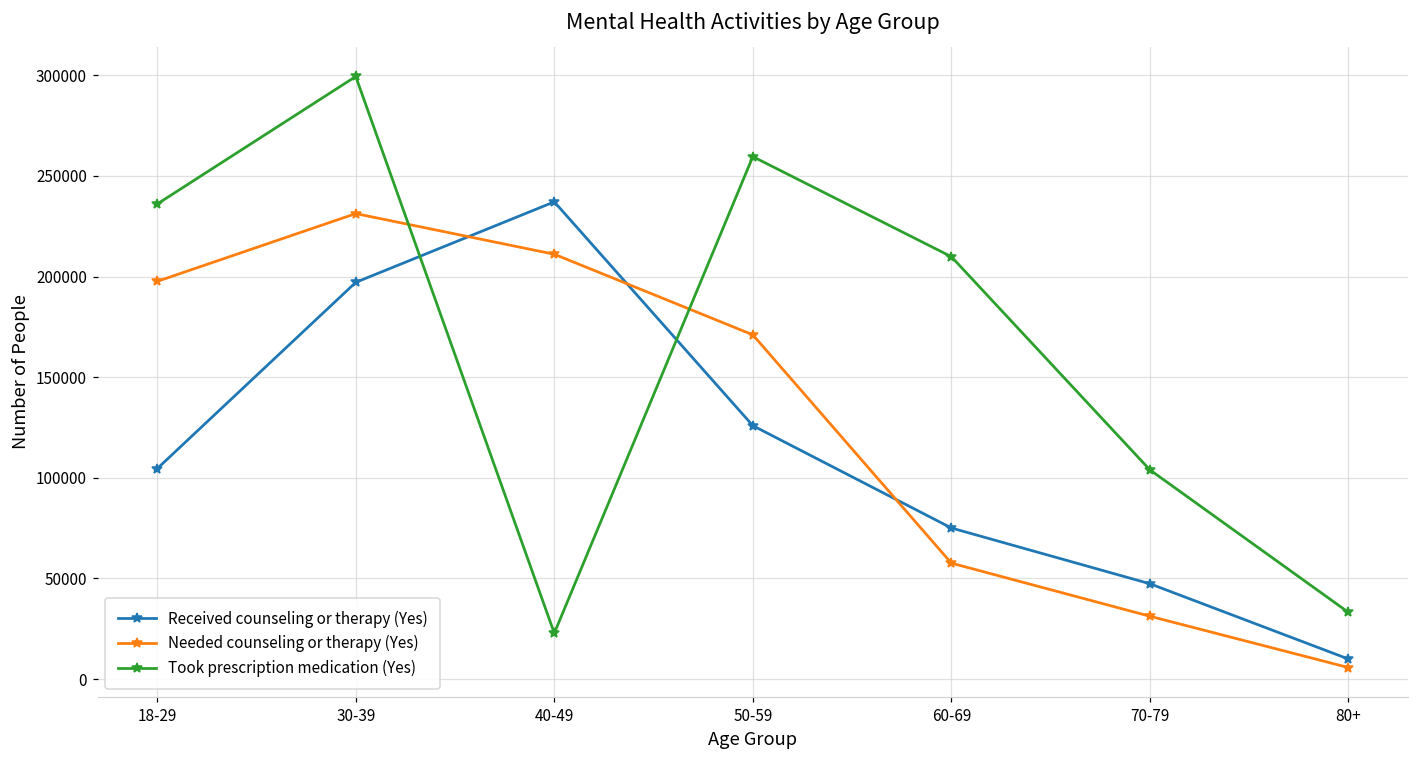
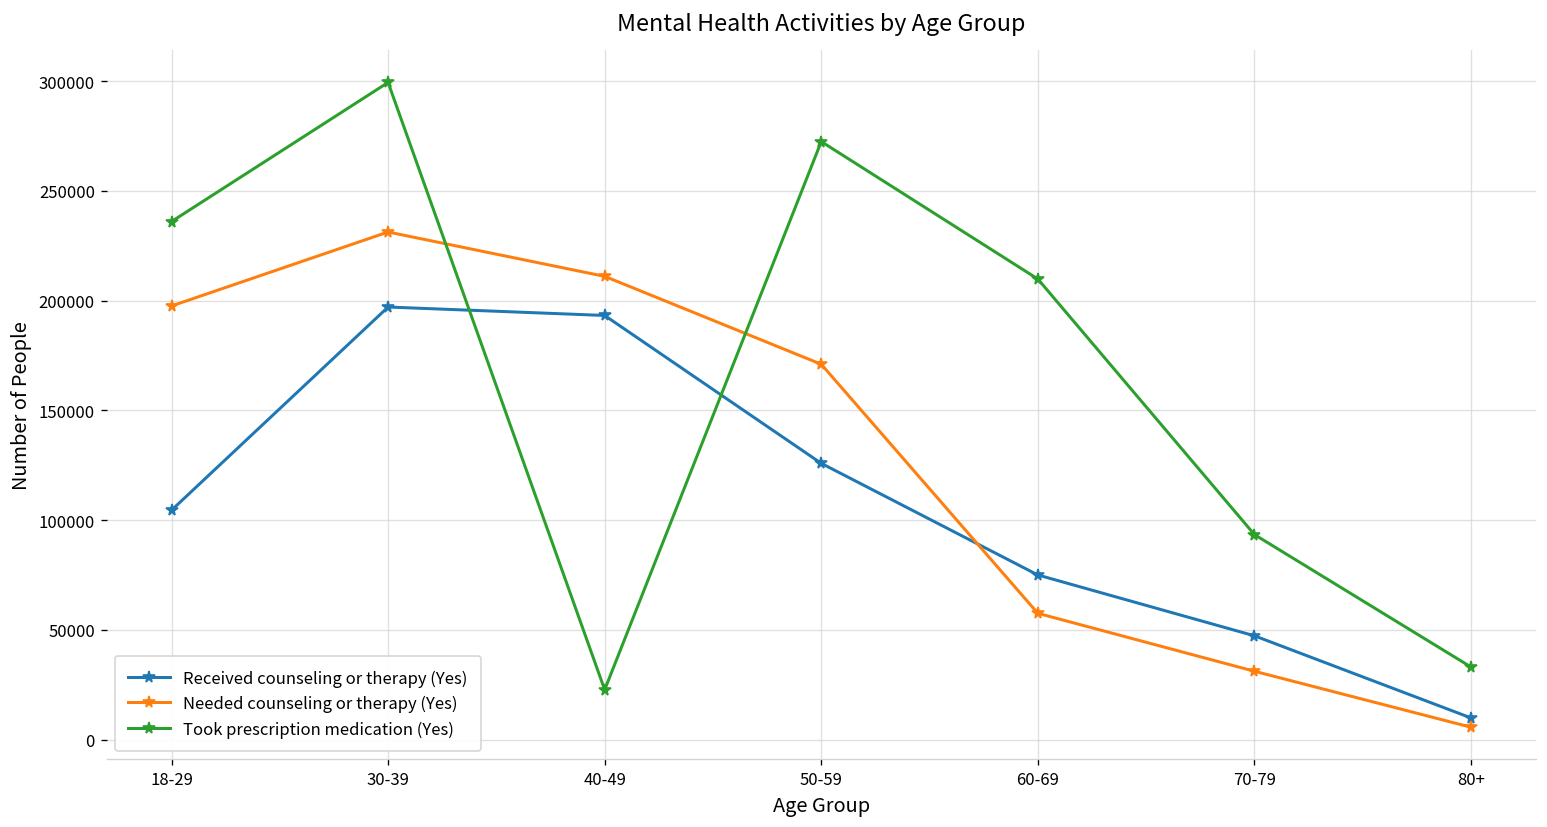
  {
    "Received counseling or therapy (Yes)": {
      "18-29": 105000,
      "30-39": 197000,
-     "40-49": 237000,
+     "40-49": 193000,
      "50-59": 126000,
      "60-69": 75000,
      "70-79": 47000,
      "80+": 10000
    },
    "Needed counseling or therapy (Yes)": {
      "18-29": 198000,
      "30-39": 231000,
      "40-49": 211000,
      "50-59": 171000,
      "60-69": 58000,
      "70-79": 31000,
      "80+": 6000
    },
    "Took prescription medication (Yes)": {
      "18-29": 236000,
      "30-39": 299000,
      "40-49": 23000,
-     "50-59": 260000,
+     "50-59": 272000,
      "60-69": 210000,
-     "70-79": 104000,
+     "70-79": 93000,
      "80+": 33000
    }
  }
